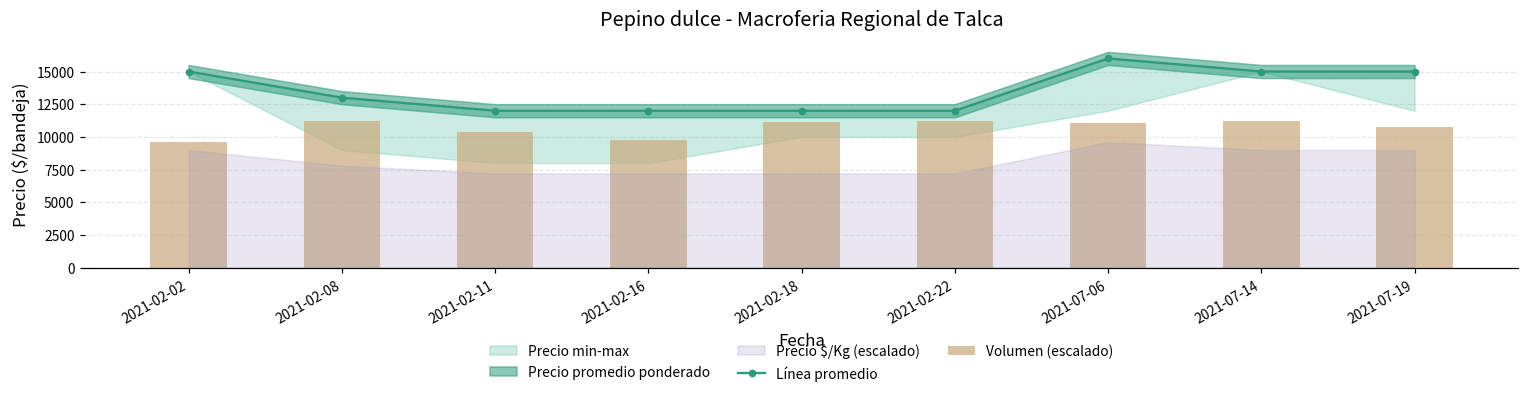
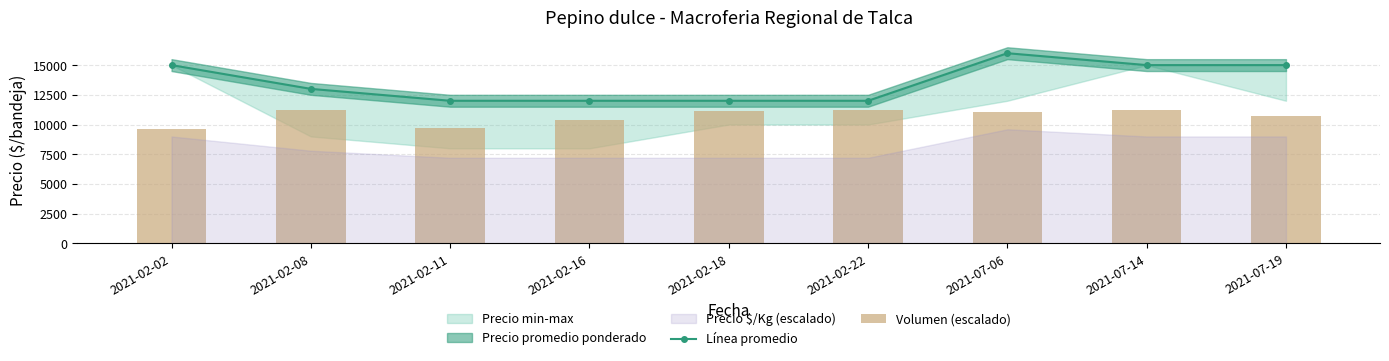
  {
    "Volumen (escalado)": {
      "2021-02-02": 9600,
      "2021-02-08": 11200,
-     "2021-02-11": 10400,
-     "2021-02-16": 9700,
+     "2021-02-11": 9700,
+     "2021-02-16": 10400,
      "2021-02-18": 11100,
      "2021-02-22": 11200,
      "2021-07-06": 11100,
      "2021-07-14": 11200,
      "2021-07-19": 10700
    }
  }
